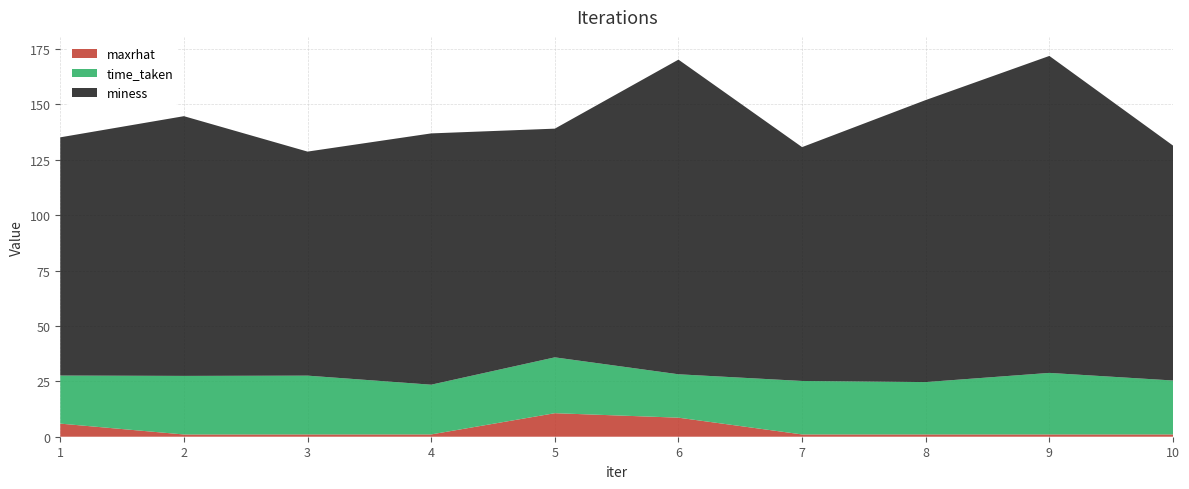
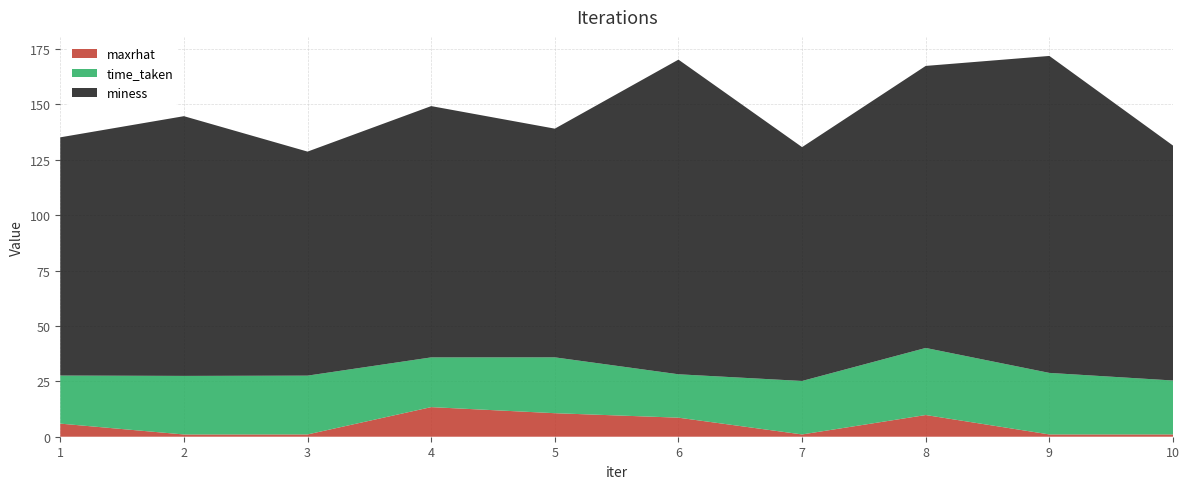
  {
    "maxrhat": {
      "1": 6,
-     "4": 1,
+     "4": 13,
      "5": 11,
      "6": 9,
-     "8": 1
+     "8": 10
    },
    "time_taken": {
      "1": 22,
      "2": 26,
      "3": 27,
      "4": 22,
      "5": 25,
      "6": 20,
      "7": 24,
-     "8": 24,
+     "8": 30,
      "9": 28,
      "10": 24
    },
    "miness": {
      "1": 108,
      "2": 117,
      "3": 101,
      "4": 113,
      "5": 103,
      "6": 142,
      "7": 106,
      "8": 127,
      "9": 143,
      "10": 106
    }
  }
